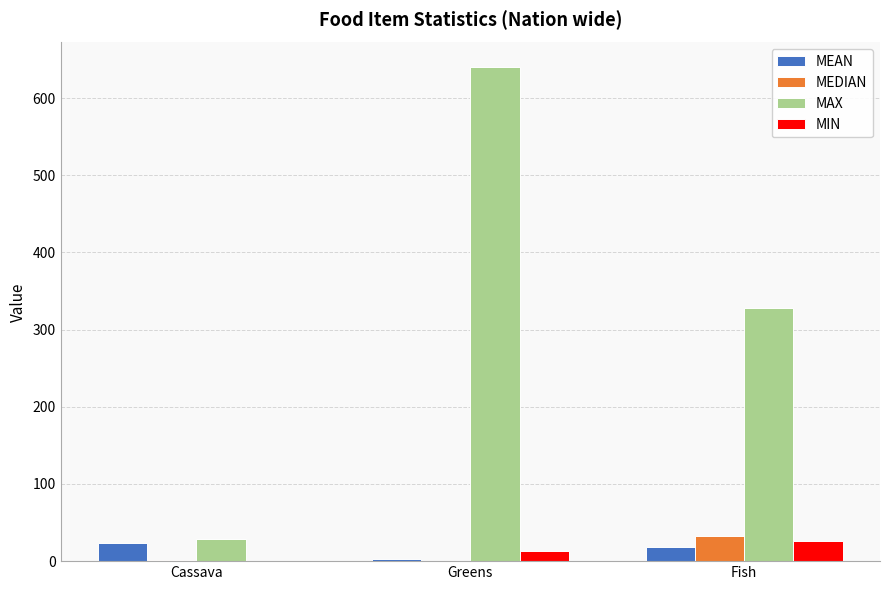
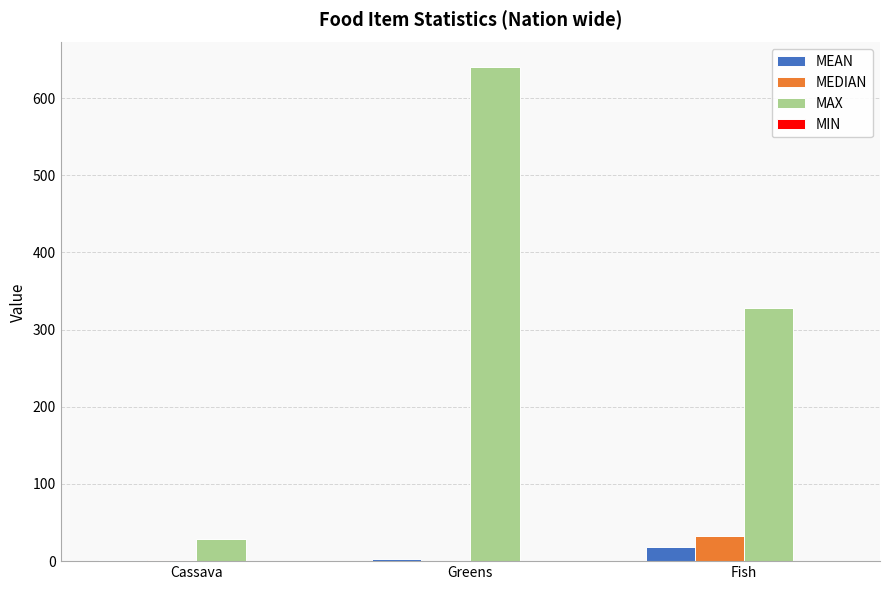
  {
    "MEAN": {
-     "Cassava": 20,
+     "Cassava": 0,
      "Fish": 20
    },
    "MEDIAN": {
      "Fish": 30
    },
    "MAX": {
      "Cassava": 30,
      "Greens": 640,
      "Fish": 330
    },
    "MIN": {
-     "Greens": 10,
-     "Fish": 30
+     "Greens": 0,
+     "Fish": 0
    }
  }
